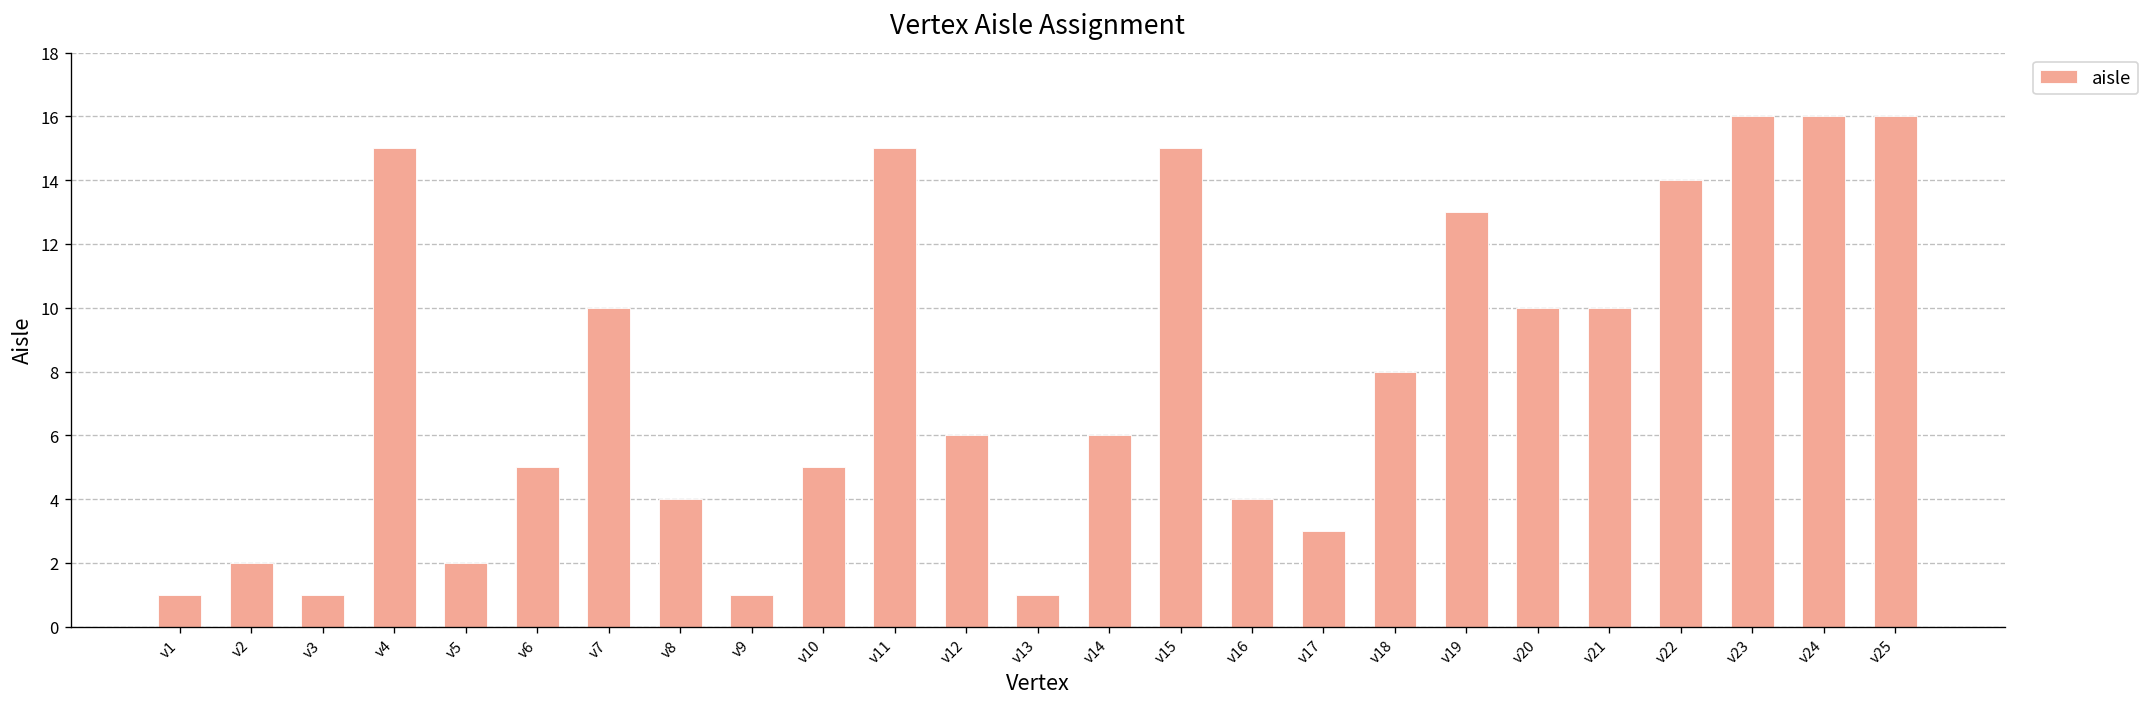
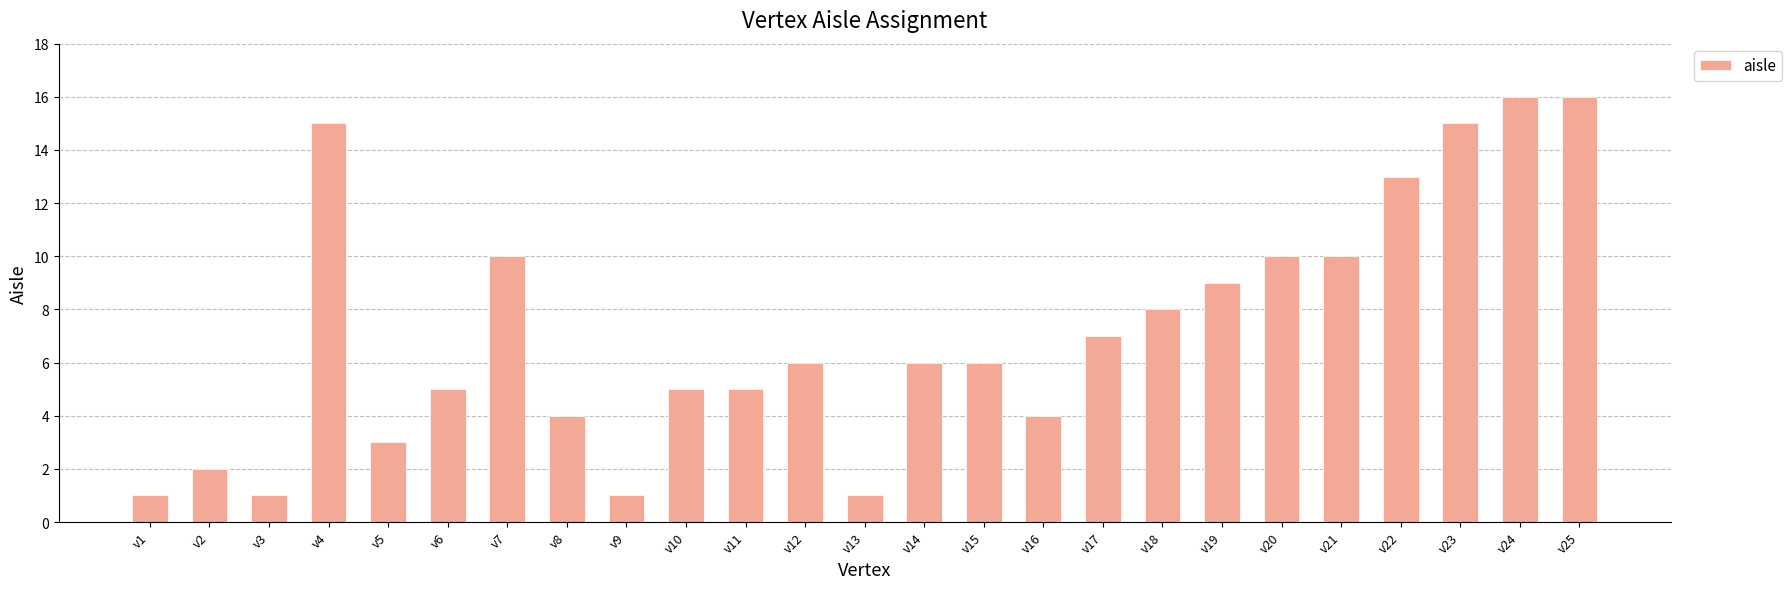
  {
    "v1": 1,
    "v2": 2,
    "v3": 1,
    "v4": 15,
-   "v5": 2,
+   "v5": 3,
    "v6": 5,
    "v7": 10,
    "v8": 4,
    "v9": 1,
    "v10": 5,
-   "v11": 15,
+   "v11": 5,
    "v12": 6,
    "v13": 1,
    "v14": 6,
-   "v15": 15,
+   "v15": 6,
    "v16": 4,
-   "v17": 3,
+   "v17": 7,
    "v18": 8,
-   "v19": 13,
+   "v19": 9,
    "v20": 10,
    "v21": 10,
-   "v22": 14,
-   "v23": 16,
+   "v22": 13,
+   "v23": 15,
    "v24": 16,
    "v25": 16
  }
